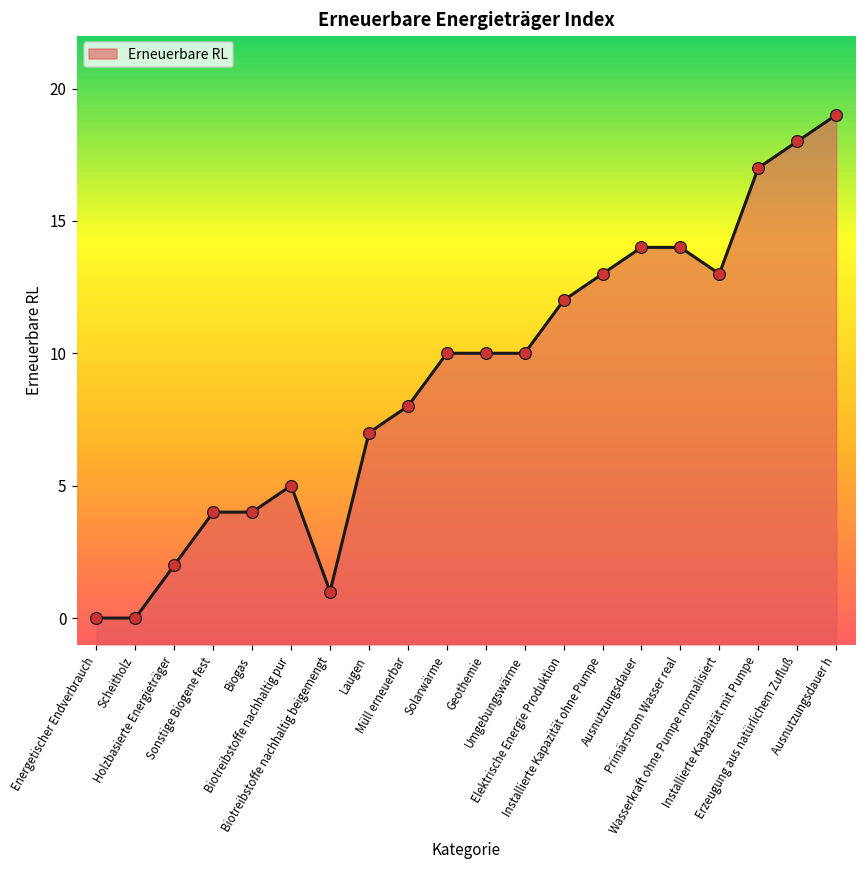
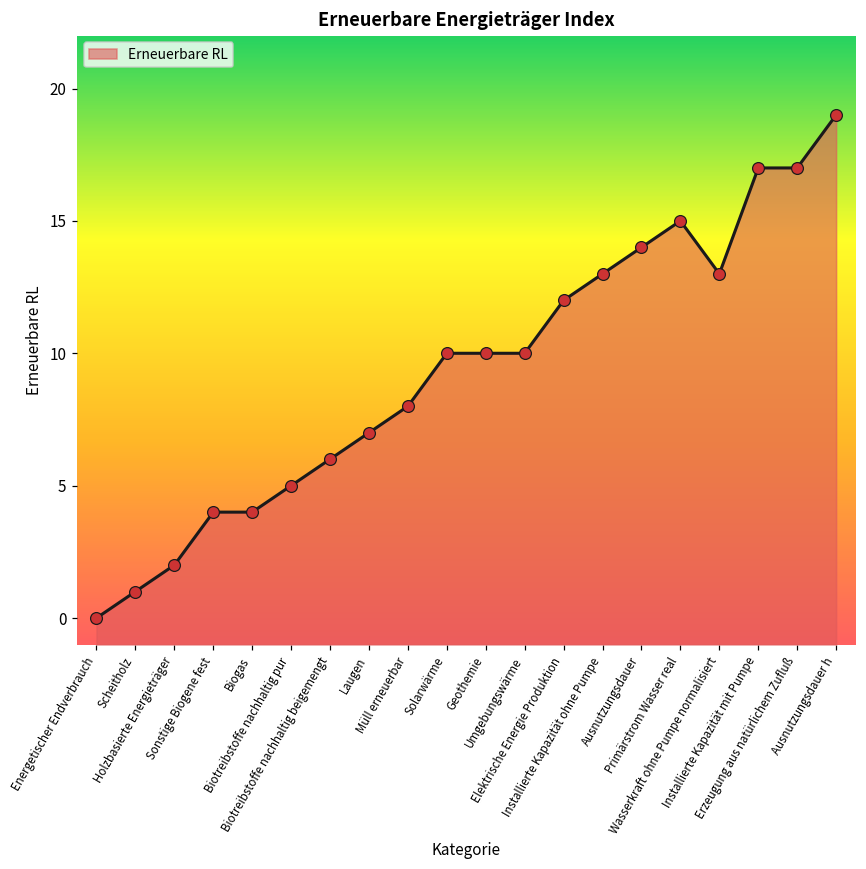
  {
    "Energetischer Endverbrauch": 0,
-   "Scheitholz": 0,
+   "Scheitholz": 1,
    "Holzbasierte Energieträger": 2,
    "Sonstige Biogene fest": 4,
    "Biogas": 4,
    "Biotreibstoffe nachhaltig pur": 5,
-   "Biotreibstoffe nachhaltig beigemengt": 1,
+   "Biotreibstoffe nachhaltig beigemengt": 6,
    "Laugen": 7,
    "Müll erneuerbar": 8,
    "Solarwärme": 10,
    "Geothemie": 10,
    "Umgebungswärme": 10,
    "Elektrische Energie Produktion": 12,
    "Installierte Kapazität ohne Pumpe": 13,
    "Ausnutzungsdauer": 14,
-   "Primärstrom Wasser real": 14,
+   "Primärstrom Wasser real": 15,
    "Wasserkraft ohne Pumpe normalisiert": 13,
    "Installierte Kapazität mit Pumpe": 17,
-   "Erzeugung aus natürlichem Zufluß": 18,
+   "Erzeugung aus natürlichem Zufluß": 17,
    "Ausnutzungsdauer h": 19
  }
